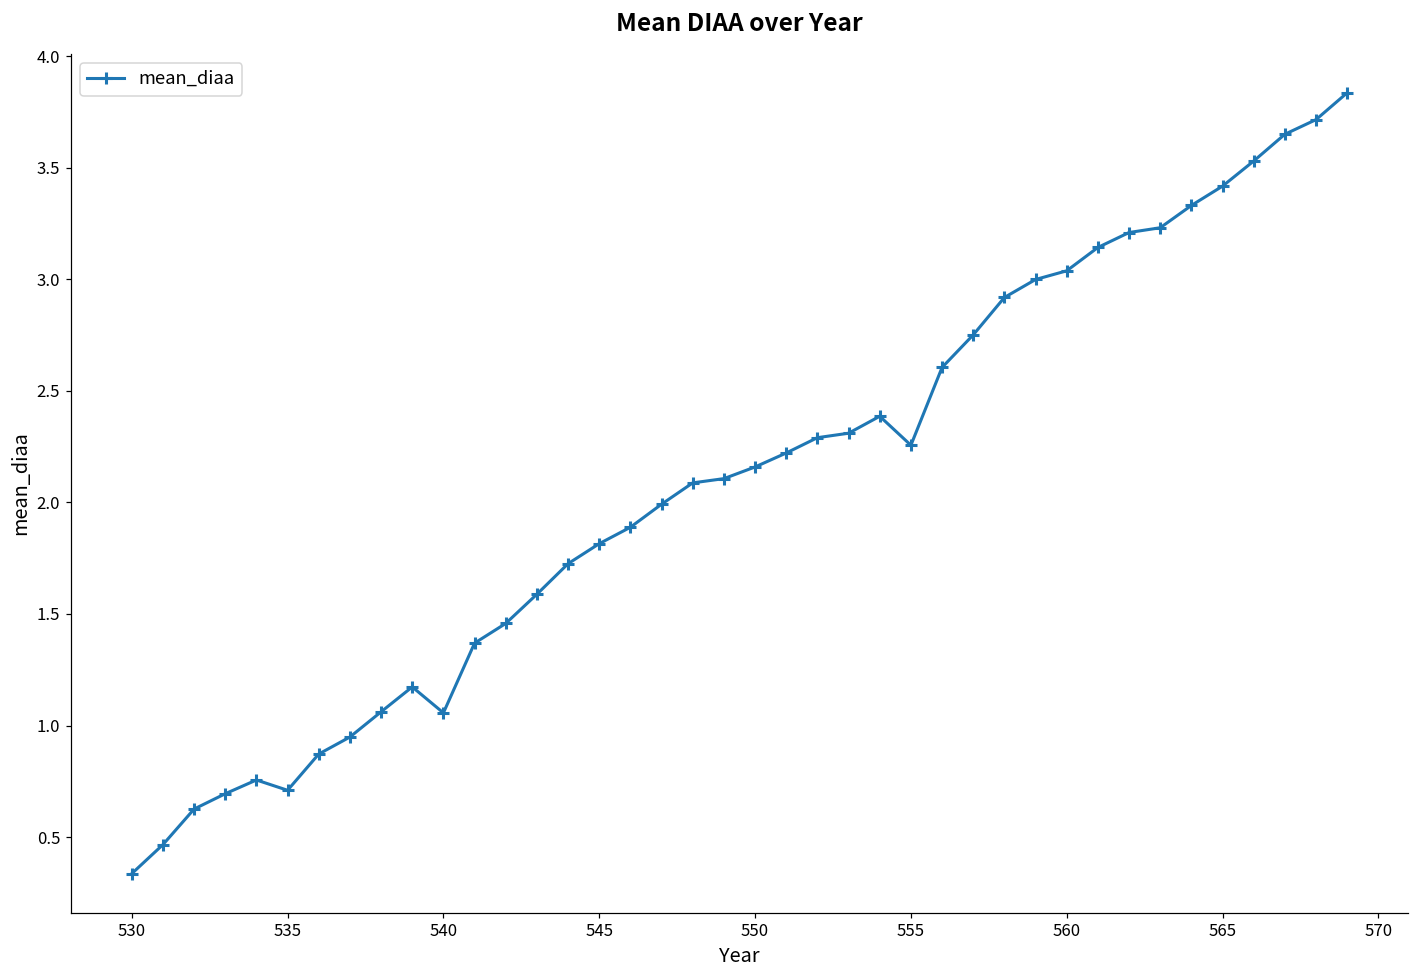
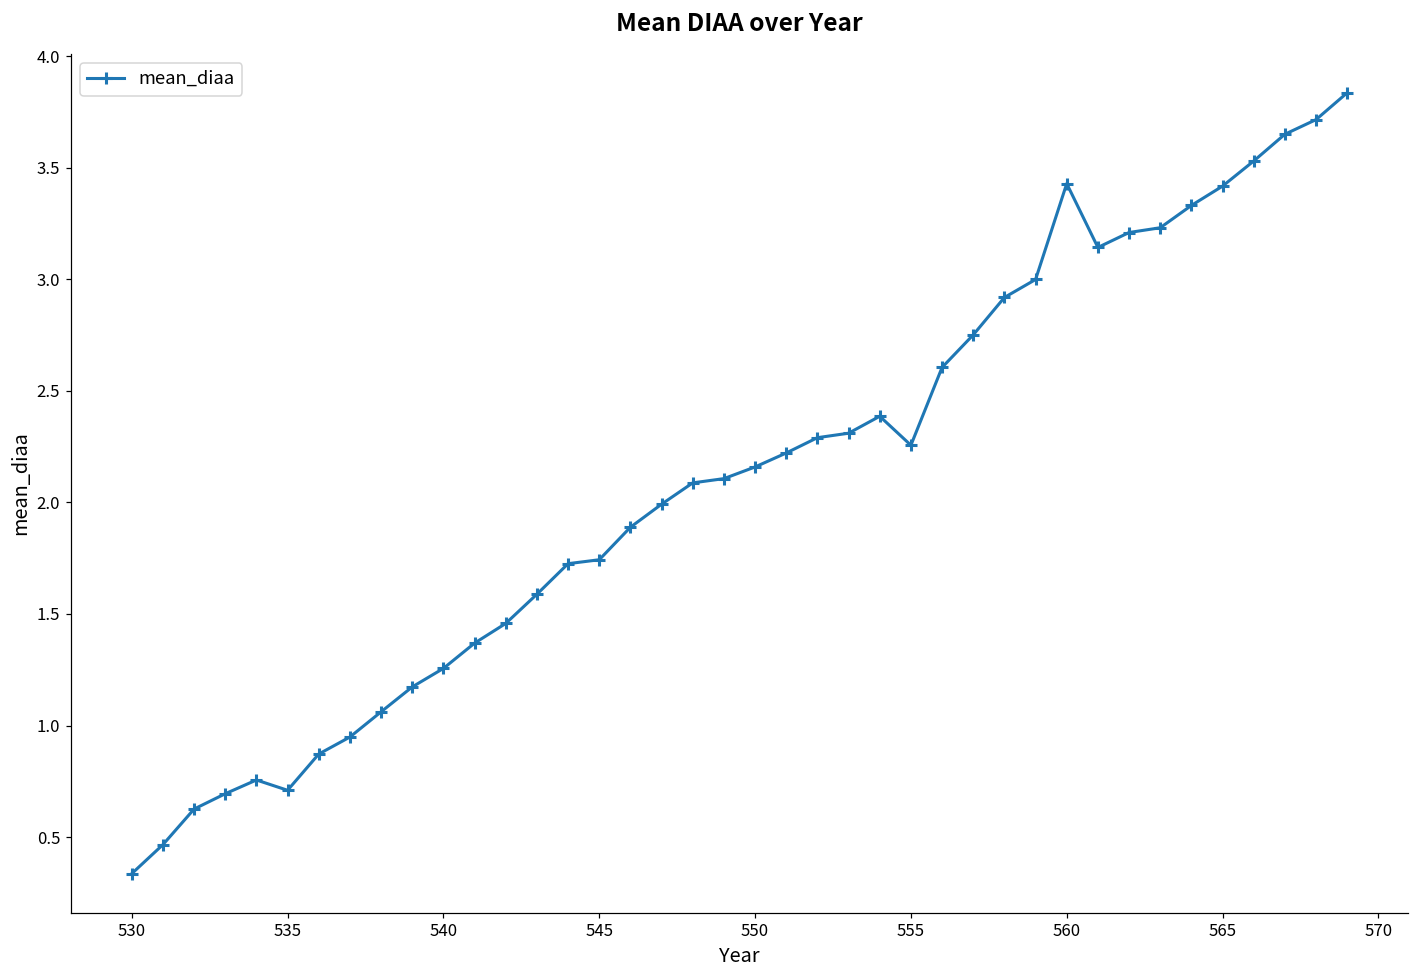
  {
    "530": 0.34,
    "535": 0.71,
-   "540": 1.06,
-   "545": 1.82,
+   "540": 1.26,
+   "545": 1.74,
    "550": 2.16,
    "555": 2.26,
-   "560": 3.04,
+   "560": 3.43,
    "565": 3.42
  }
